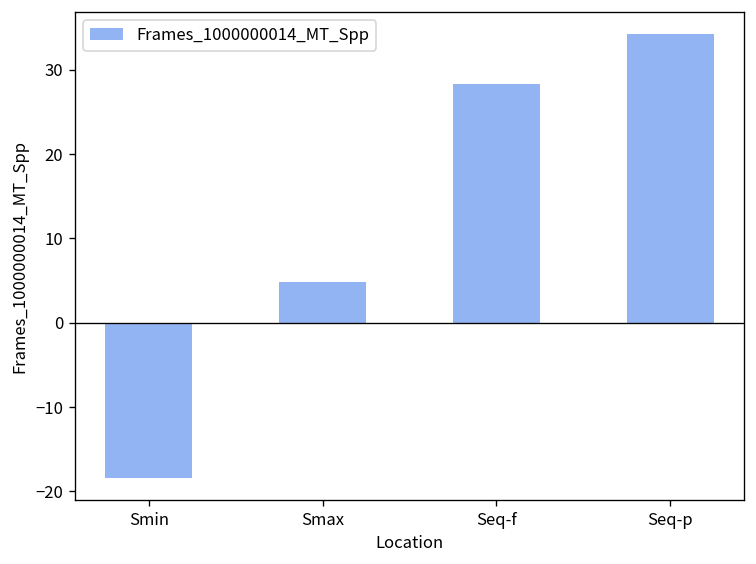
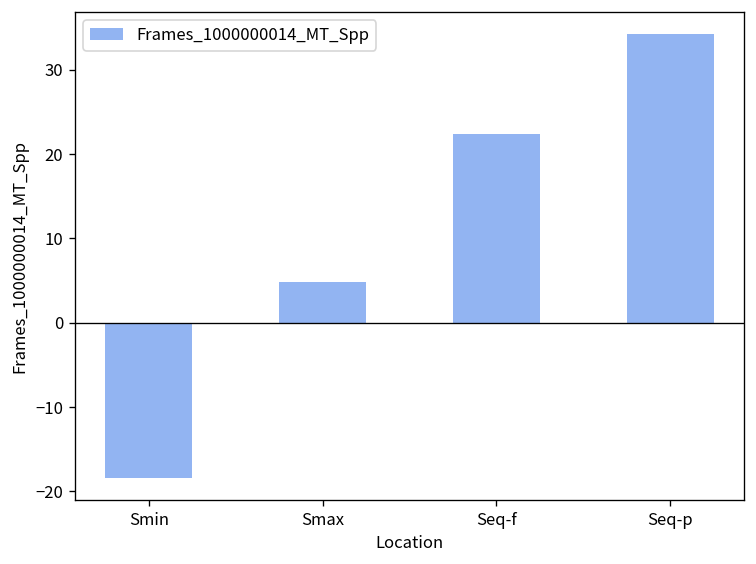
  {
    "Smin": -18,
    "Smax": 5,
-   "Seq-f": 28,
+   "Seq-f": 22,
    "Seq-p": 34
  }
